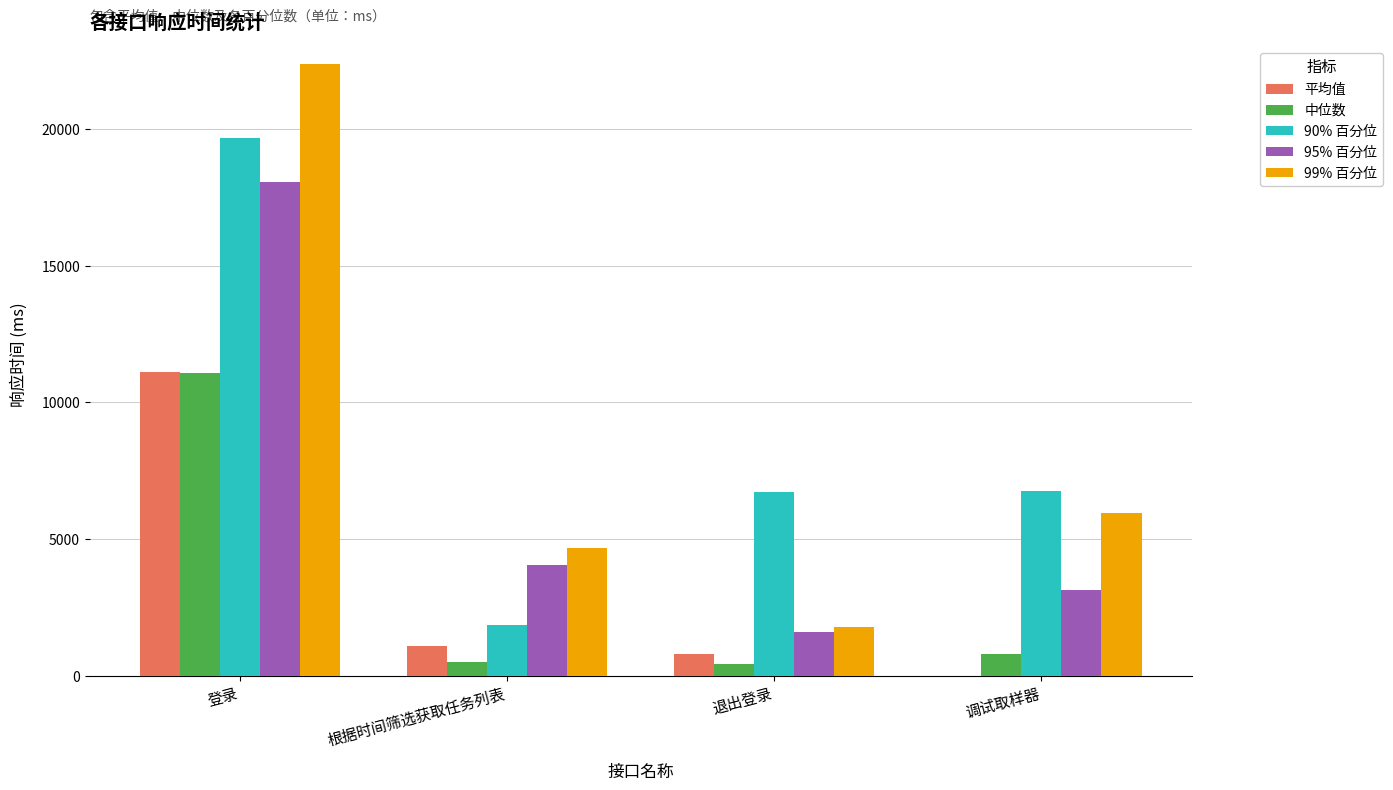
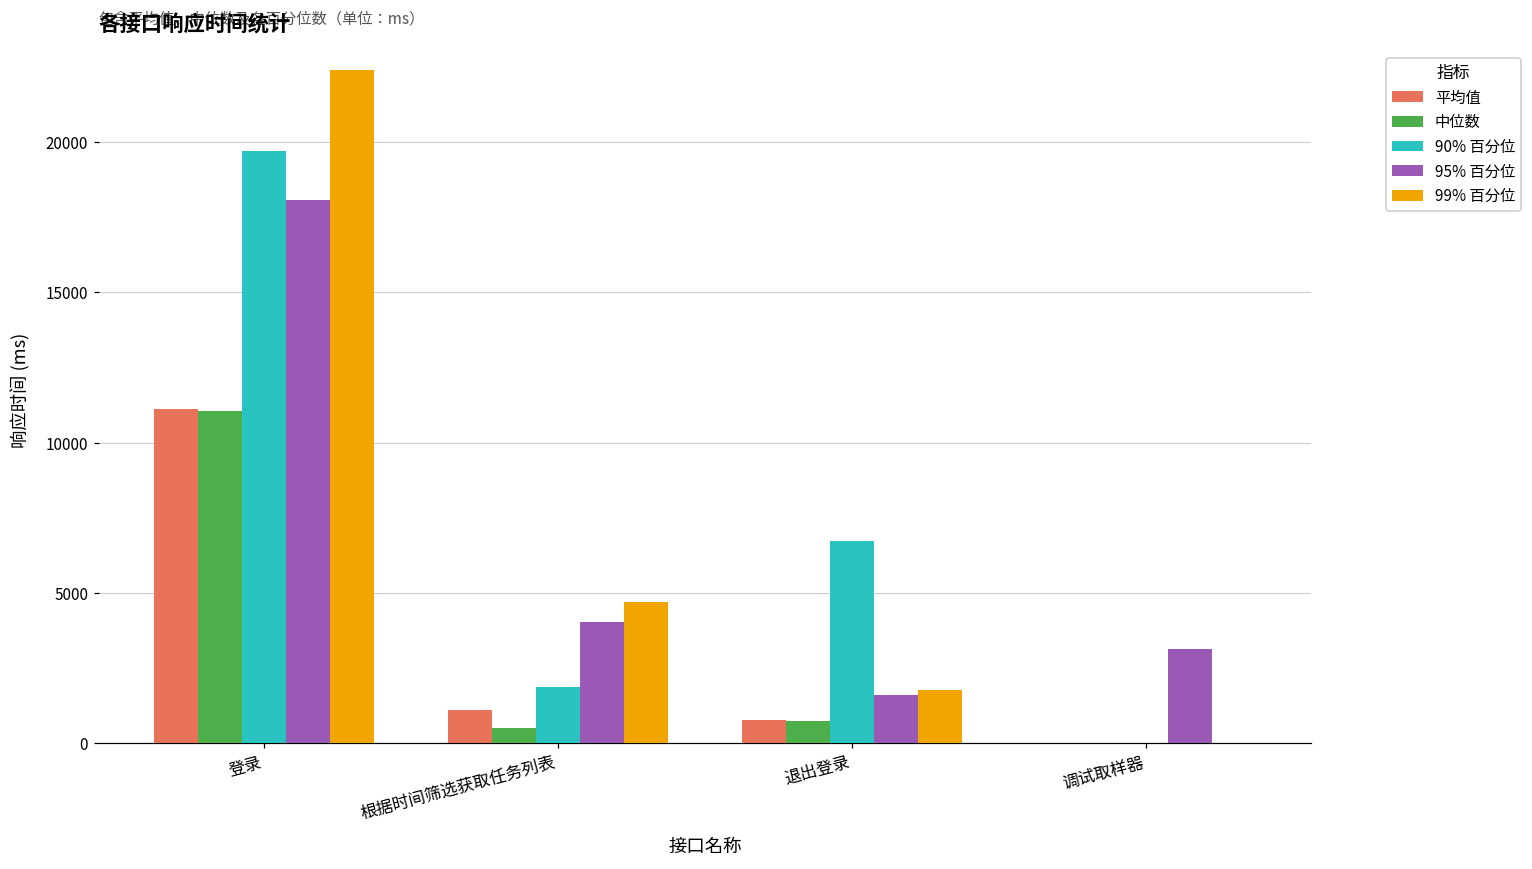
  {
    "平均值": {
      "登录": 11100,
      "根据时间筛选获取任务列表": 1100,
      "退出登录": 800,
      "调试取样器": 0
    },
    "中位数": {
      "登录": 11100,
      "根据时间筛选获取任务列表": 500,
-     "退出登录": 400,
-     "调试取样器": 800
+     "退出登录": 700,
+     "调试取样器": 0
    },
    "90% 百分位": {
      "登录": 19700,
      "根据时间筛选获取任务列表": 1900,
      "退出登录": 6700,
-     "调试取样器": 6800
+     "调试取样器": 0
    },
    "95% 百分位": {
      "登录": 18100,
      "根据时间筛选获取任务列表": 4000,
      "退出登录": 1600,
      "调试取样器": 3100
    },
    "99% 百分位": {
      "登录": 22400,
      "根据时间筛选获取任务列表": 4700,
      "退出登录": 1800,
-     "调试取样器": 6000
+     "调试取样器": 0
    }
  }
